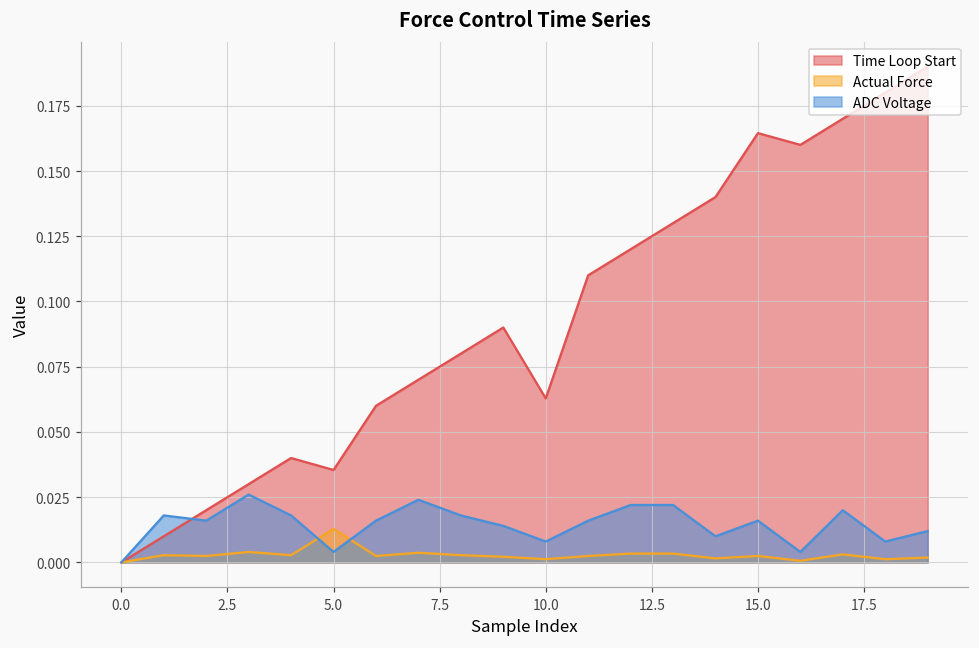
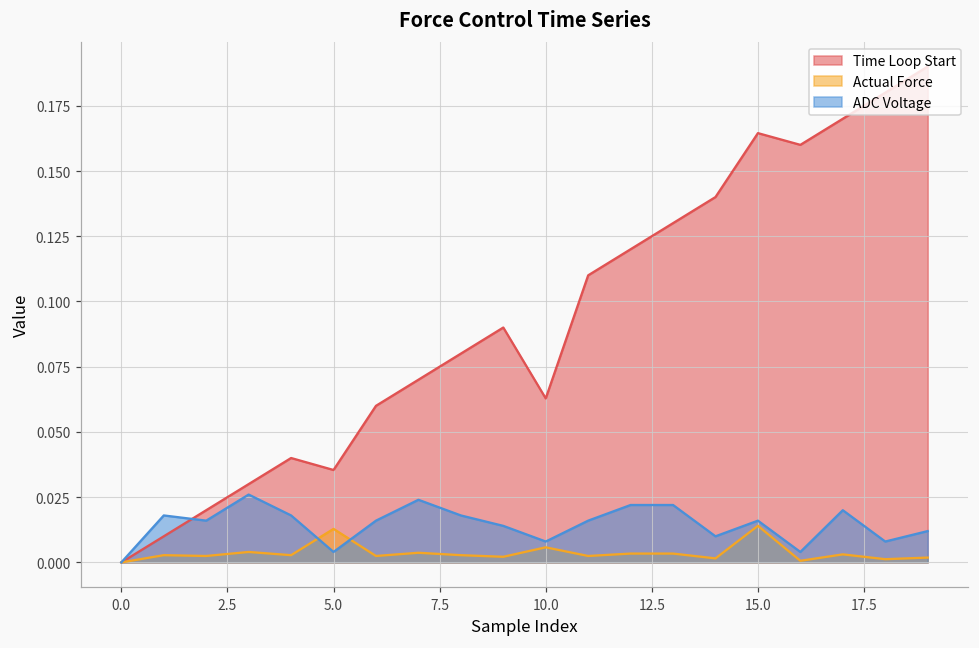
  {
    "Time Loop Start": {
      "5.0": 0.035,
      "10.0": 0.063,
      "15.0": 0.165
    },
    "Actual Force": {
      "5.0": 0.013,
-     "10.0": 0.001,
-     "15.0": 0.002
+     "10.0": 0.006,
+     "15.0": 0.014
    },
    "ADC Voltage": {
      "5.0": 0.004,
      "10.0": 0.008,
      "15.0": 0.016
    }
  }
